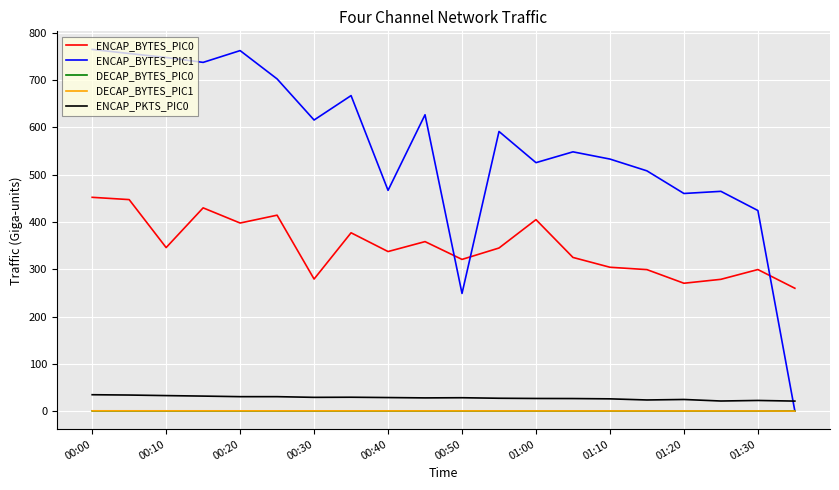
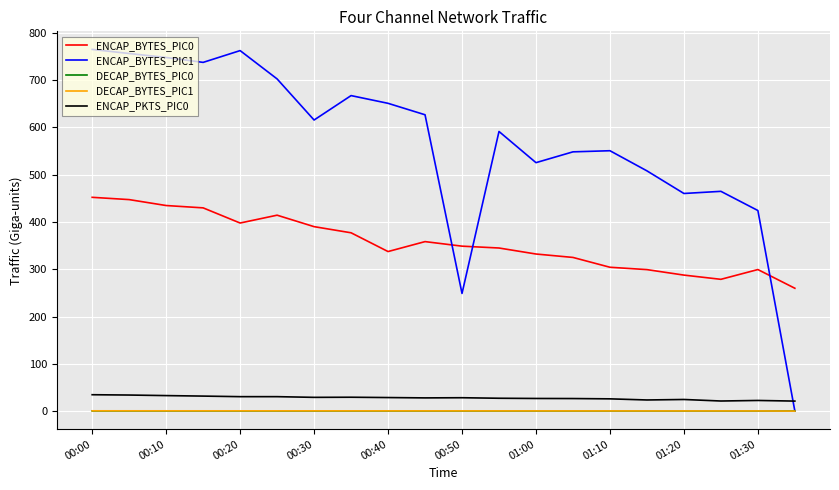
  {
    "ENCAP_BYTES_PIC0": {
      "00:00": 450,
-     "00:10": 350,
+     "00:10": 430,
      "00:20": 400,
-     "00:30": 280,
+     "00:30": 390,
      "00:40": 340,
-     "00:50": 320,
-     "01:00": 400,
+     "00:50": 350,
+     "01:00": 330,
      "01:10": 300,
-     "01:20": 270,
+     "01:20": 290,
      "01:30": 300
    },
    "ENCAP_BYTES_PIC1": {
      "00:20": 760,
      "00:30": 620,
-     "00:40": 470,
+     "00:40": 650,
      "00:50": 250,
      "01:00": 530,
-     "01:10": 530,
+     "01:10": 550,
      "01:20": 460,
      "01:30": 420
    },
    "DECAP_BYTES_PIC1": {
      "00:00": 0,
      "00:10": 0,
      "00:20": 0,
      "00:30": 0,
      "00:40": 0,
      "00:50": 0,
      "01:00": 0,
      "01:10": 0,
      "01:20": 0,
      "01:30": 0
    },
    "ENCAP_PKTS_PIC0": {
      "00:00": 30,
      "00:10": 30,
      "00:20": 30,
      "00:30": 30,
      "00:40": 30,
      "00:50": 30,
      "01:00": 30,
      "01:10": 30,
      "01:20": 20,
      "01:30": 20
    }
  }
